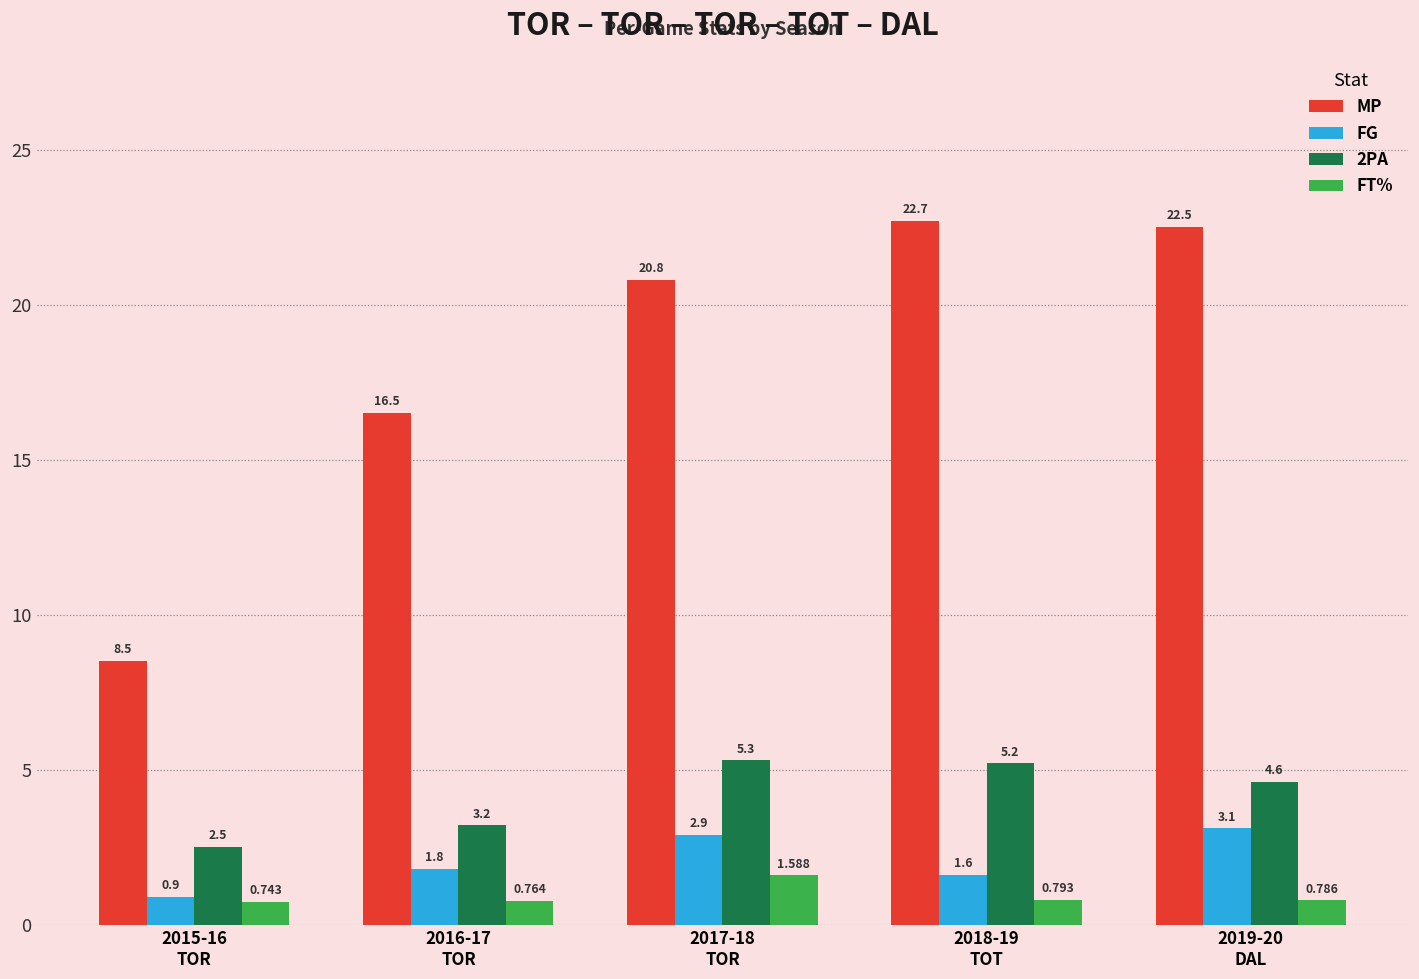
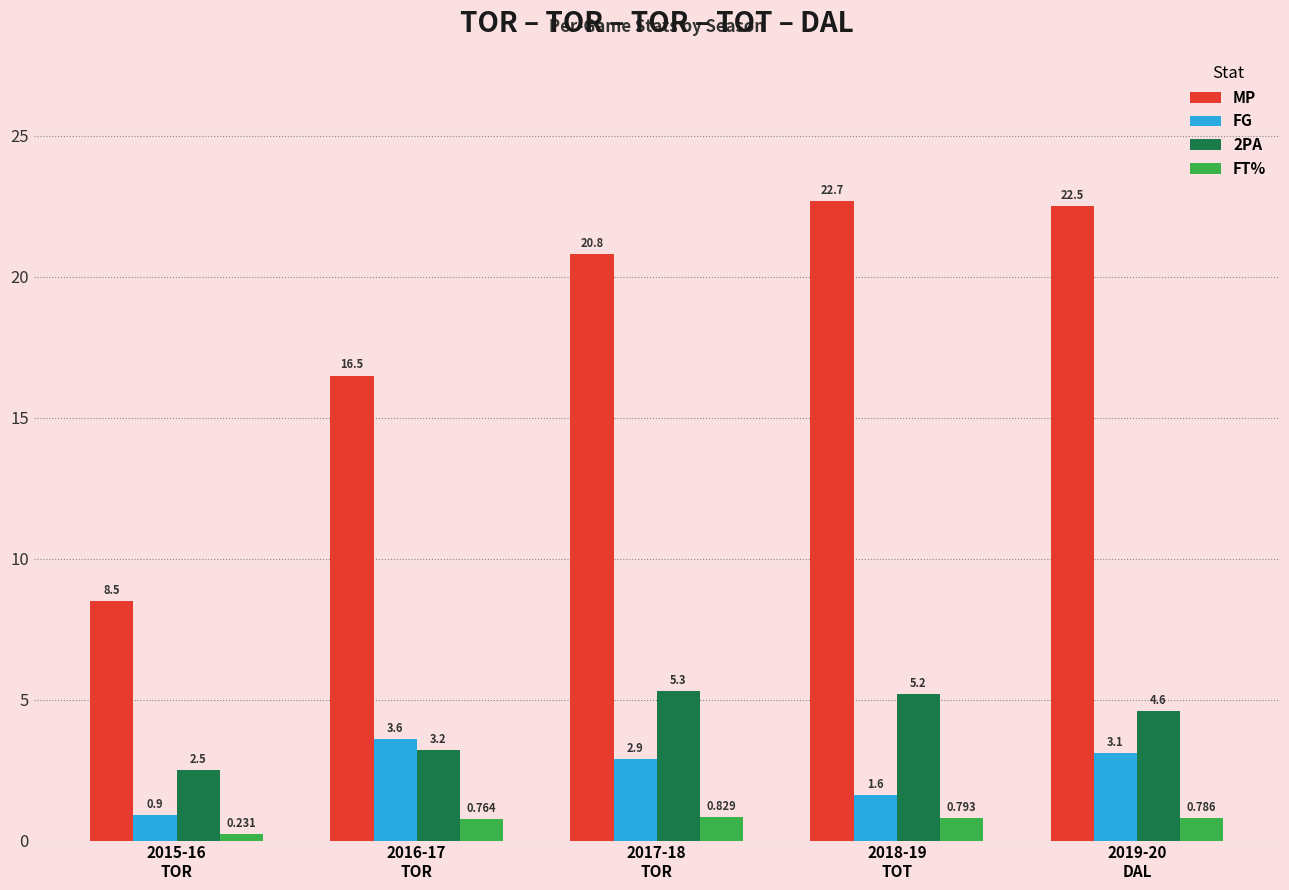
  {
    "MP": {
      "2015-16 TOR": 8.5,
      "2016-17 TOR": 16.5,
      "2017-18 TOR": 20.8,
      "2018-19 TOT": 22.7,
      "2019-20 DAL": 22.5
    },
    "FG": {
      "2015-16 TOR": 0.9,
-     "2016-17 TOR": 1.8,
+     "2016-17 TOR": 3.6,
      "2017-18 TOR": 2.9,
      "2018-19 TOT": 1.6,
      "2019-20 DAL": 3.1
    },
    "2PA": {
      "2015-16 TOR": 2.5,
      "2016-17 TOR": 3.2,
      "2017-18 TOR": 5.3,
      "2018-19 TOT": 5.2,
      "2019-20 DAL": 4.6
    },
    "FT%": {
-     "2015-16 TOR": 0.743,
+     "2015-16 TOR": 0.231,
      "2016-17 TOR": 0.764,
-     "2017-18 TOR": 1.588,
+     "2017-18 TOR": 0.829,
      "2018-19 TOT": 0.793,
      "2019-20 DAL": 0.786
    }
  }
